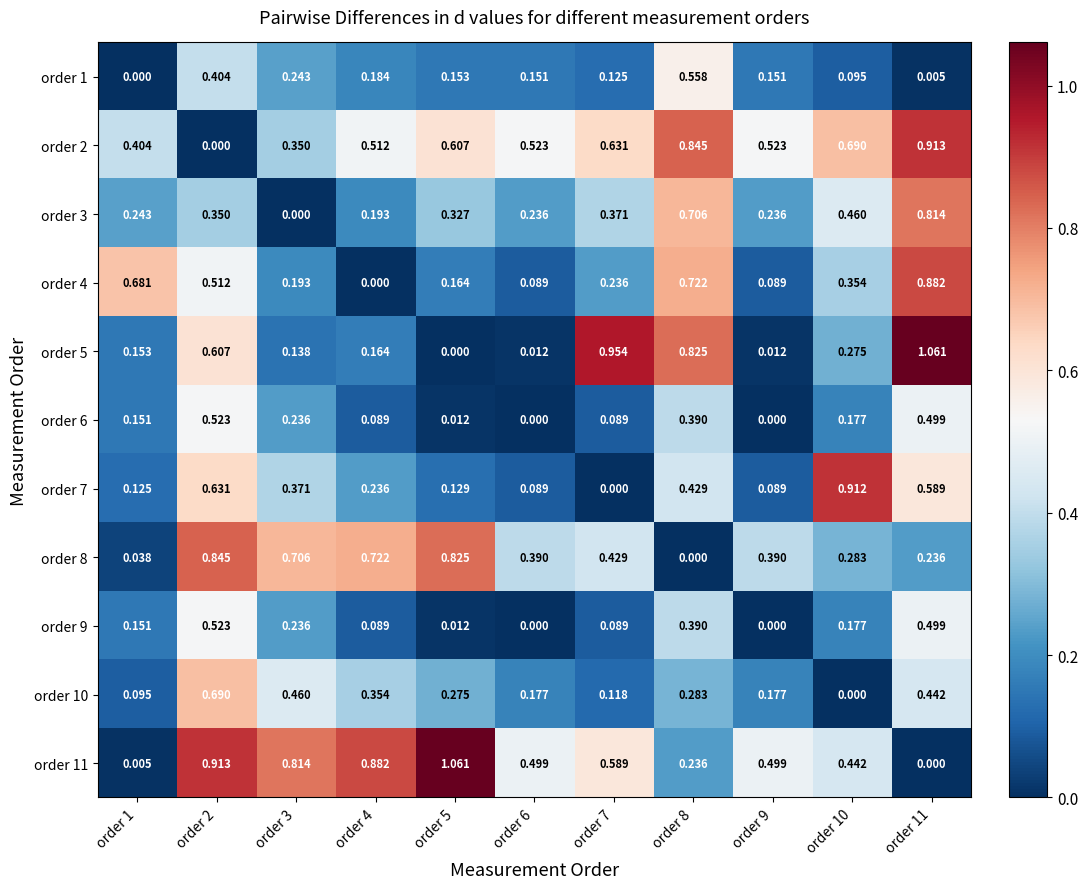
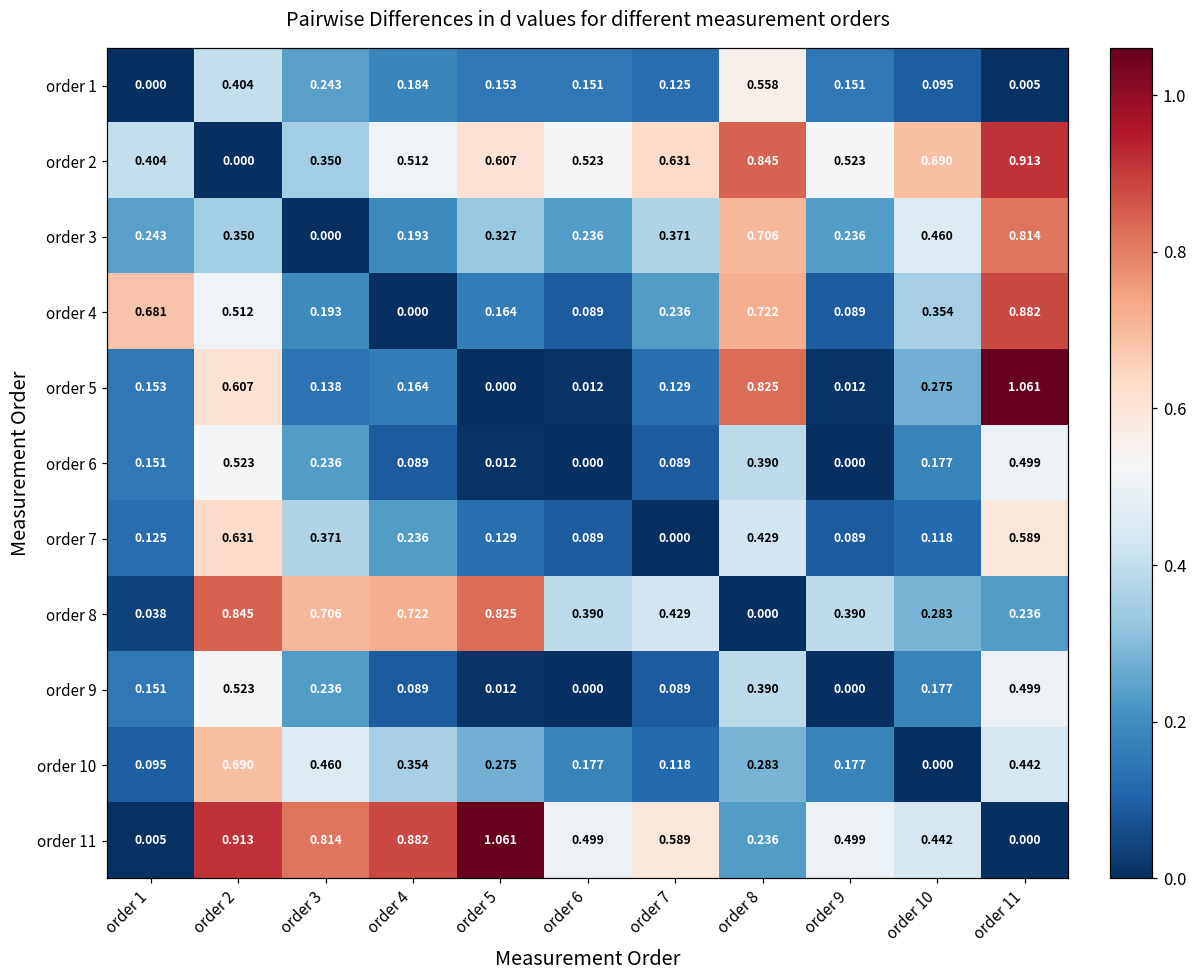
  {
    "order 1": {
      "order 1": 0.000,
      "order 2": 0.404,
      "order 3": 0.243,
      "order 4": 0.184,
      "order 5": 0.153,
      "order 6": 0.151,
      "order 7": 0.125,
      "order 8": 0.558,
      "order 9": 0.151,
      "order 10": 0.095,
      "order 11": 0.005
    },
    "order 2": {
      "order 1": 0.404,
      "order 2": 0.000,
      "order 3": 0.350,
      "order 4": 0.512,
      "order 5": 0.607,
      "order 6": 0.523,
      "order 7": 0.631,
      "order 8": 0.845,
      "order 9": 0.523,
      "order 10": 0.690,
      "order 11": 0.913
    },
    "order 3": {
      "order 1": 0.243,
      "order 2": 0.350,
      "order 3": 0.000,
      "order 4": 0.193,
      "order 5": 0.327,
      "order 6": 0.236,
      "order 7": 0.371,
      "order 8": 0.706,
      "order 9": 0.236,
      "order 10": 0.460,
      "order 11": 0.814
    },
    "order 4": {
      "order 1": 0.681,
      "order 2": 0.512,
      "order 3": 0.193,
      "order 4": 0.000,
      "order 5": 0.164,
      "order 6": 0.089,
      "order 7": 0.236,
      "order 8": 0.722,
      "order 9": 0.089,
      "order 10": 0.354,
      "order 11": 0.882
    },
    "order 5": {
      "order 1": 0.153,
      "order 2": 0.607,
      "order 3": 0.138,
      "order 4": 0.164,
      "order 5": 0.000,
      "order 6": 0.012,
-     "order 7": 0.954,
+     "order 7": 0.129,
      "order 8": 0.825,
      "order 9": 0.012,
      "order 10": 0.275,
      "order 11": 1.061
    },
    "order 6": {
      "order 1": 0.151,
      "order 2": 0.523,
      "order 3": 0.236,
      "order 4": 0.089,
      "order 5": 0.012,
      "order 6": 0.000,
      "order 7": 0.089,
      "order 8": 0.390,
      "order 9": 0.000,
      "order 10": 0.177,
      "order 11": 0.499
    },
    "order 7": {
      "order 1": 0.125,
      "order 2": 0.631,
      "order 3": 0.371,
      "order 4": 0.236,
      "order 5": 0.129,
      "order 6": 0.089,
      "order 7": 0.000,
      "order 8": 0.429,
      "order 9": 0.089,
-     "order 10": 0.912,
+     "order 10": 0.118,
      "order 11": 0.589
    },
    "order 8": {
      "order 1": 0.038,
      "order 2": 0.845,
      "order 3": 0.706,
      "order 4": 0.722,
      "order 5": 0.825,
      "order 6": 0.390,
      "order 7": 0.429,
      "order 8": 0.000,
      "order 9": 0.390,
      "order 10": 0.283,
      "order 11": 0.236
    },
    "order 9": {
      "order 1": 0.151,
      "order 2": 0.523,
      "order 3": 0.236,
      "order 4": 0.089,
      "order 5": 0.012,
      "order 6": 0.000,
      "order 7": 0.089,
      "order 8": 0.390,
      "order 9": 0.000,
      "order 10": 0.177,
      "order 11": 0.499
    },
    "order 10": {
      "order 1": 0.095,
      "order 2": 0.690,
      "order 3": 0.460,
      "order 4": 0.354,
      "order 5": 0.275,
      "order 6": 0.177,
      "order 7": 0.118,
      "order 8": 0.283,
      "order 9": 0.177,
      "order 10": 0.000,
      "order 11": 0.442
    },
    "order 11": {
      "order 1": 0.005,
      "order 2": 0.913,
      "order 3": 0.814,
      "order 4": 0.882,
      "order 5": 1.061,
      "order 6": 0.499,
      "order 7": 0.589,
      "order 8": 0.236,
      "order 9": 0.499,
      "order 10": 0.442,
      "order 11": 0.000
    }
  }
